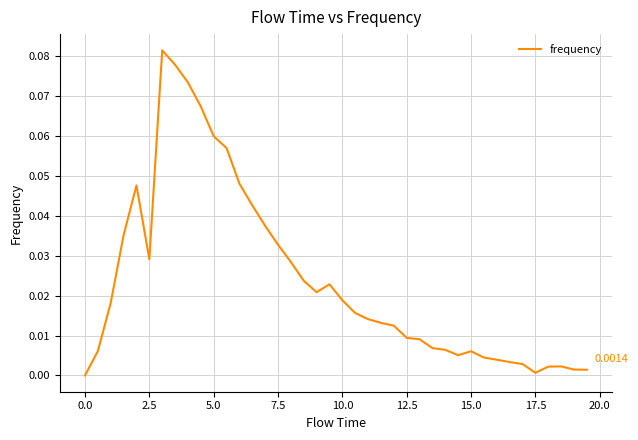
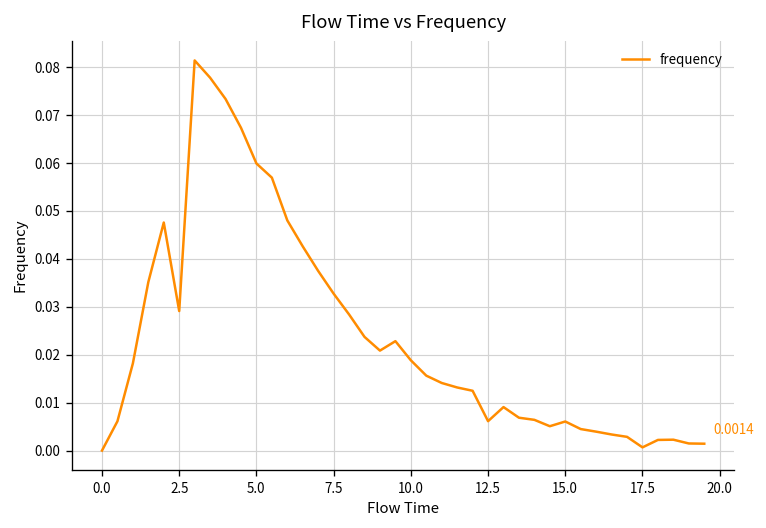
  {
    "0.0": 0.000,
    "2.5": 0.029,
    "5.0": 0.060,
    "7.5": 0.033,
    "10.0": 0.019,
-   "12.5": 0.009,
+   "12.5": 0.006,
    "15.0": 0.006,
    "17.5": 0.001
  }
